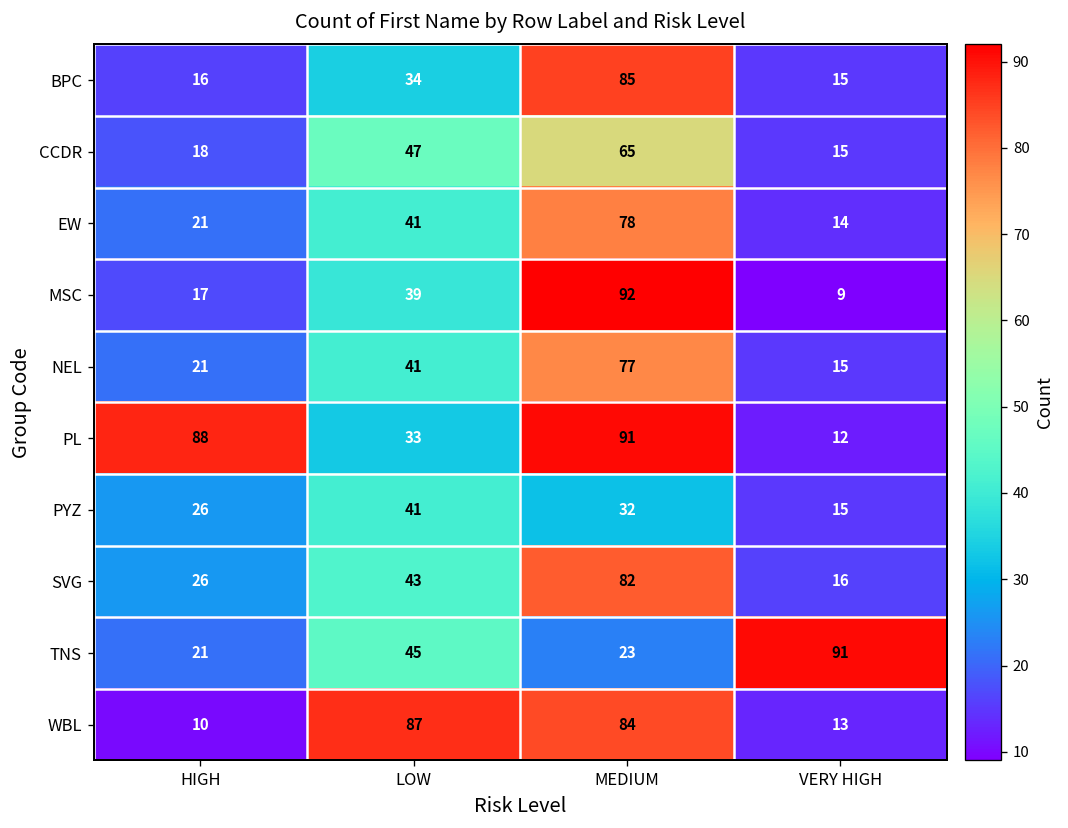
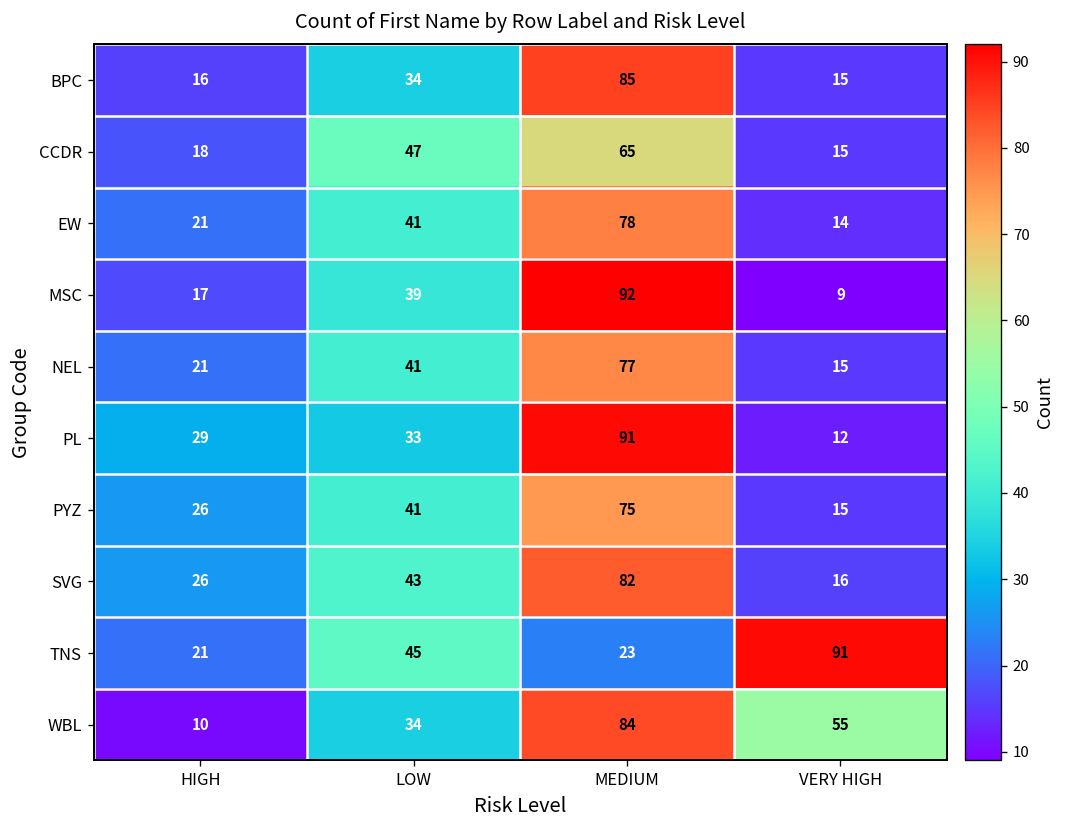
  {
    "BPC": {
      "HIGH": 16,
      "LOW": 34,
      "MEDIUM": 85,
      "VERY HIGH": 15
    },
    "CCDR": {
      "HIGH": 18,
      "LOW": 47,
      "MEDIUM": 65,
      "VERY HIGH": 15
    },
    "EW": {
      "HIGH": 21,
      "LOW": 41,
      "MEDIUM": 78,
      "VERY HIGH": 14
    },
    "MSC": {
      "HIGH": 17,
      "LOW": 39,
      "MEDIUM": 92,
      "VERY HIGH": 9
    },
    "NEL": {
      "HIGH": 21,
      "LOW": 41,
      "MEDIUM": 77,
      "VERY HIGH": 15
    },
    "PL": {
-     "HIGH": 88,
+     "HIGH": 29,
      "LOW": 33,
      "MEDIUM": 91,
      "VERY HIGH": 12
    },
    "PYZ": {
      "HIGH": 26,
      "LOW": 41,
-     "MEDIUM": 32,
+     "MEDIUM": 75,
      "VERY HIGH": 15
    },
    "SVG": {
      "HIGH": 26,
      "LOW": 43,
      "MEDIUM": 82,
      "VERY HIGH": 16
    },
    "TNS": {
      "HIGH": 21,
      "LOW": 45,
      "MEDIUM": 23,
      "VERY HIGH": 91
    },
    "WBL": {
      "HIGH": 10,
-     "LOW": 87,
+     "LOW": 34,
      "MEDIUM": 84,
-     "VERY HIGH": 13
+     "VERY HIGH": 55
    }
  }
